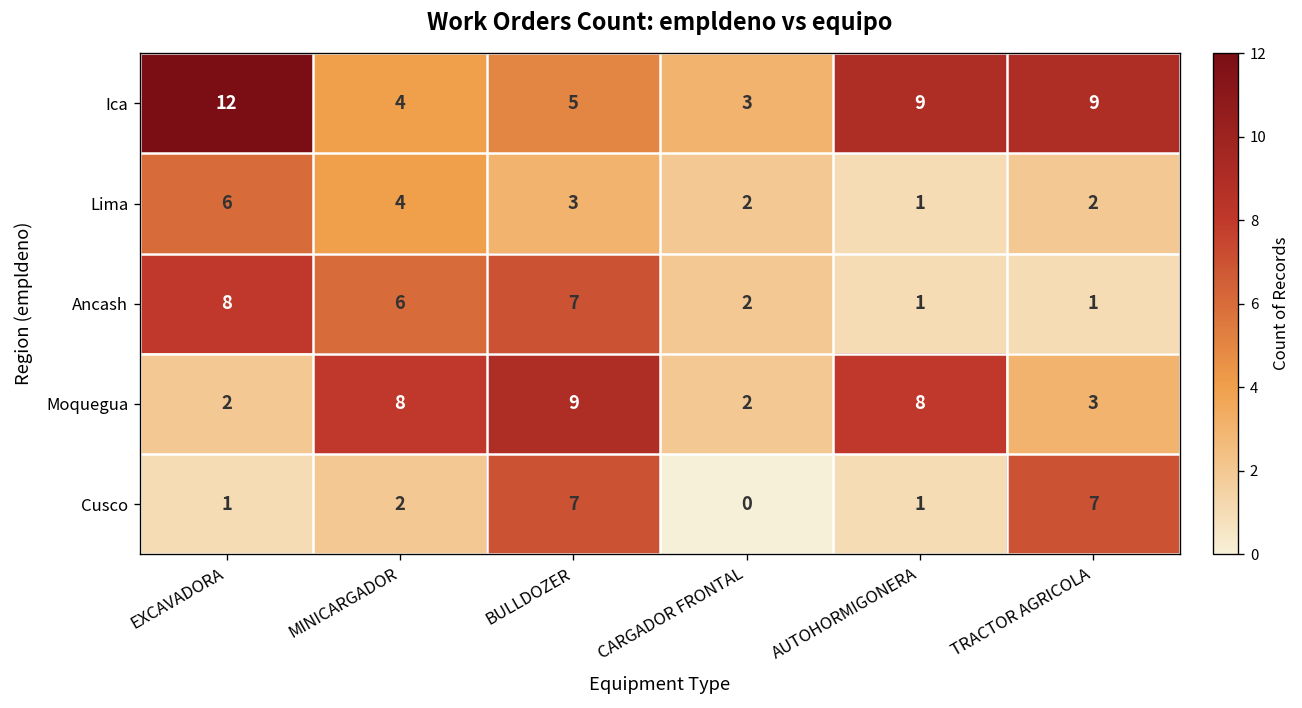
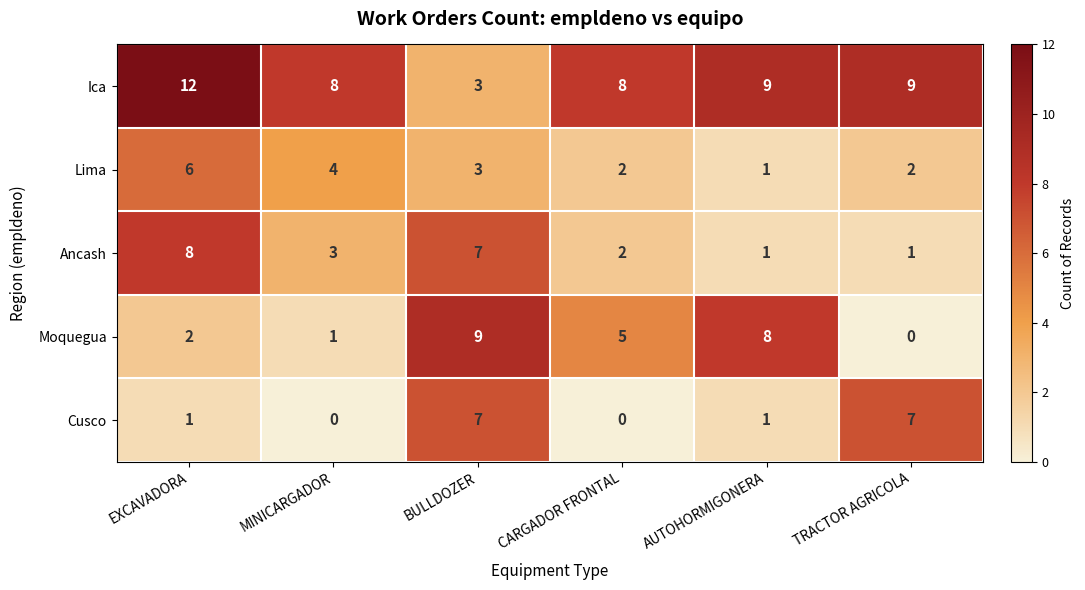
  {
    "Ica": {
      "EXCAVADORA": 12,
-     "MINICARGADOR": 4,
-     "BULLDOZER": 5,
-     "CARGADOR FRONTAL": 3,
+     "MINICARGADOR": 8,
+     "BULLDOZER": 3,
+     "CARGADOR FRONTAL": 8,
      "AUTOHORMIGONERA": 9,
      "TRACTOR AGRICOLA": 9
    },
    "Lima": {
      "EXCAVADORA": 6,
      "MINICARGADOR": 4,
      "BULLDOZER": 3,
      "CARGADOR FRONTAL": 2,
      "AUTOHORMIGONERA": 1,
      "TRACTOR AGRICOLA": 2
    },
    "Ancash": {
      "EXCAVADORA": 8,
-     "MINICARGADOR": 6,
+     "MINICARGADOR": 3,
      "BULLDOZER": 7,
      "CARGADOR FRONTAL": 2,
      "AUTOHORMIGONERA": 1,
      "TRACTOR AGRICOLA": 1
    },
    "Moquegua": {
      "EXCAVADORA": 2,
-     "MINICARGADOR": 8,
+     "MINICARGADOR": 1,
      "BULLDOZER": 9,
-     "CARGADOR FRONTAL": 2,
+     "CARGADOR FRONTAL": 5,
      "AUTOHORMIGONERA": 8,
-     "TRACTOR AGRICOLA": 3
+     "TRACTOR AGRICOLA": 0
    },
    "Cusco": {
      "EXCAVADORA": 1,
-     "MINICARGADOR": 2,
+     "MINICARGADOR": 0,
      "BULLDOZER": 7,
      "CARGADOR FRONTAL": 0,
      "AUTOHORMIGONERA": 1,
      "TRACTOR AGRICOLA": 7
    }
  }
